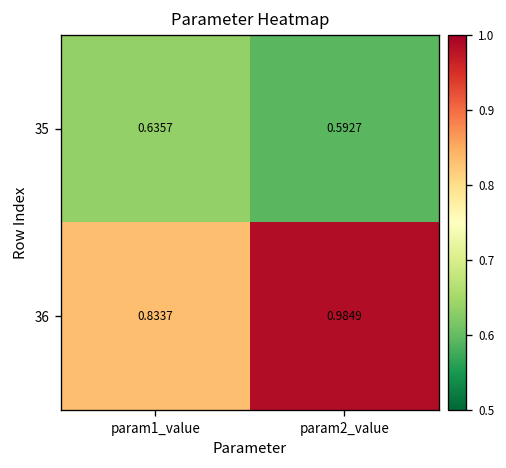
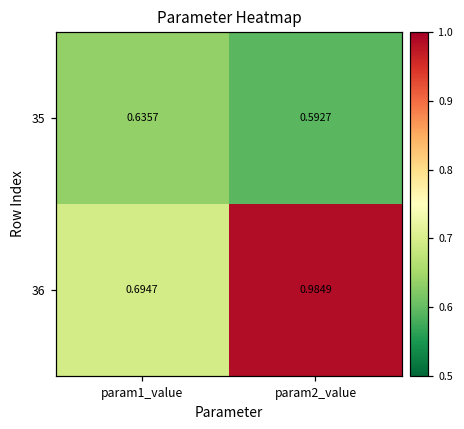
  {
    "35": {
      "param1_value": 0.6357,
      "param2_value": 0.5927
    },
    "36": {
-     "param1_value": 0.8337,
+     "param1_value": 0.6947,
      "param2_value": 0.9849
    }
  }
